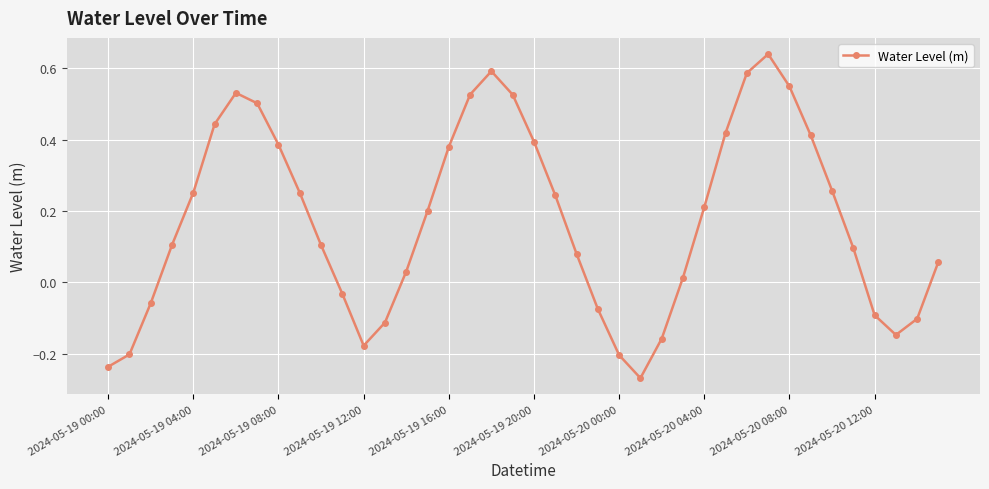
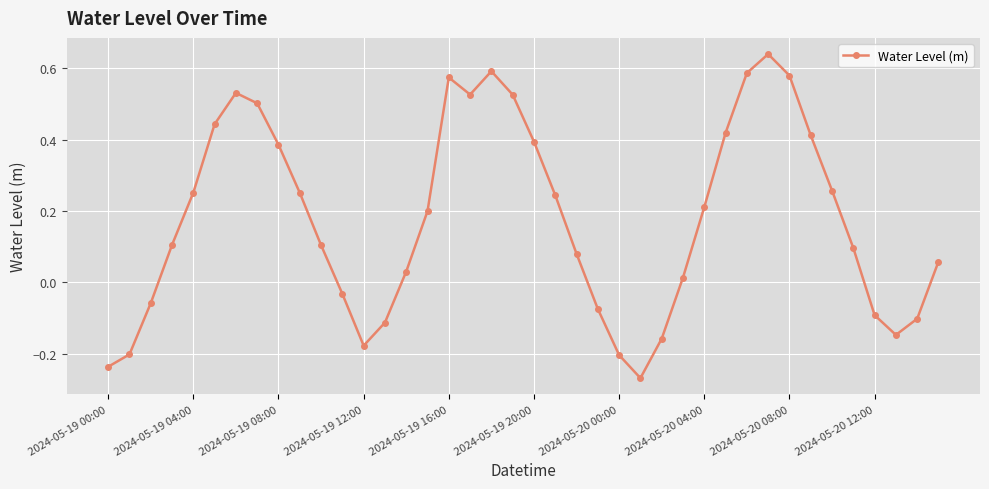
  {
    "2024-05-19 00:00": -0.24,
    "2024-05-19 04:00": 0.25,
    "2024-05-19 08:00": 0.39,
    "2024-05-19 12:00": -0.18,
-   "2024-05-19 16:00": 0.38,
+   "2024-05-19 16:00": 0.57,
    "2024-05-19 20:00": 0.39,
    "2024-05-20 00:00": -0.20,
    "2024-05-20 04:00": 0.21,
-   "2024-05-20 08:00": 0.55,
+   "2024-05-20 08:00": 0.58,
    "2024-05-20 12:00": -0.09
  }
